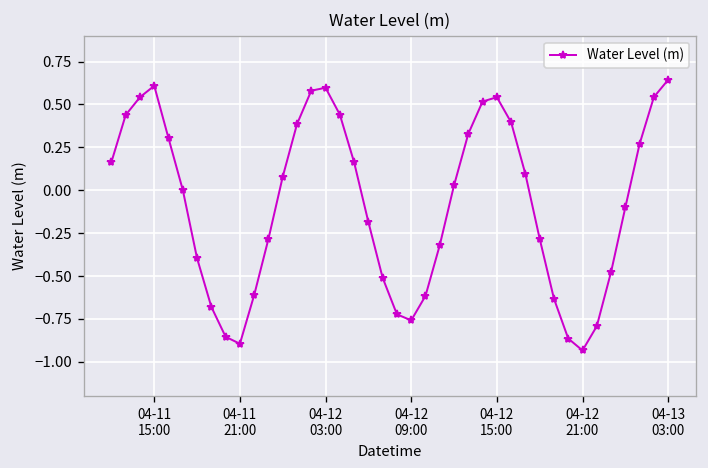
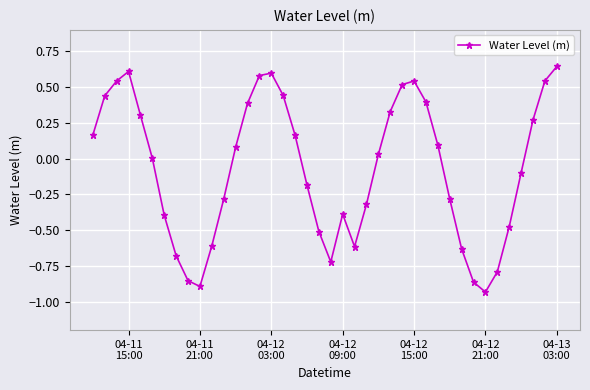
  {
    "04-11 15:00": 0.61,
    "04-11 21:00": -0.89,
    "04-12 03:00": 0.60,
-   "04-12 09:00": -0.76,
+   "04-12 09:00": -0.39,
    "04-12 15:00": 0.54,
    "04-12 21:00": -0.93,
    "04-13 03:00": 0.64
  }
